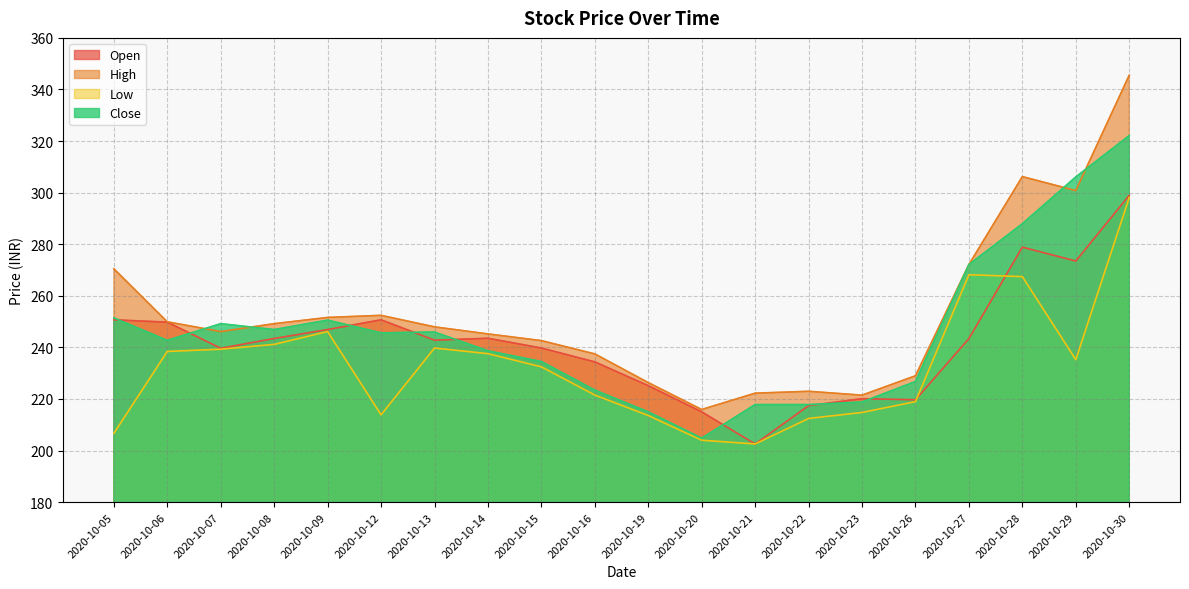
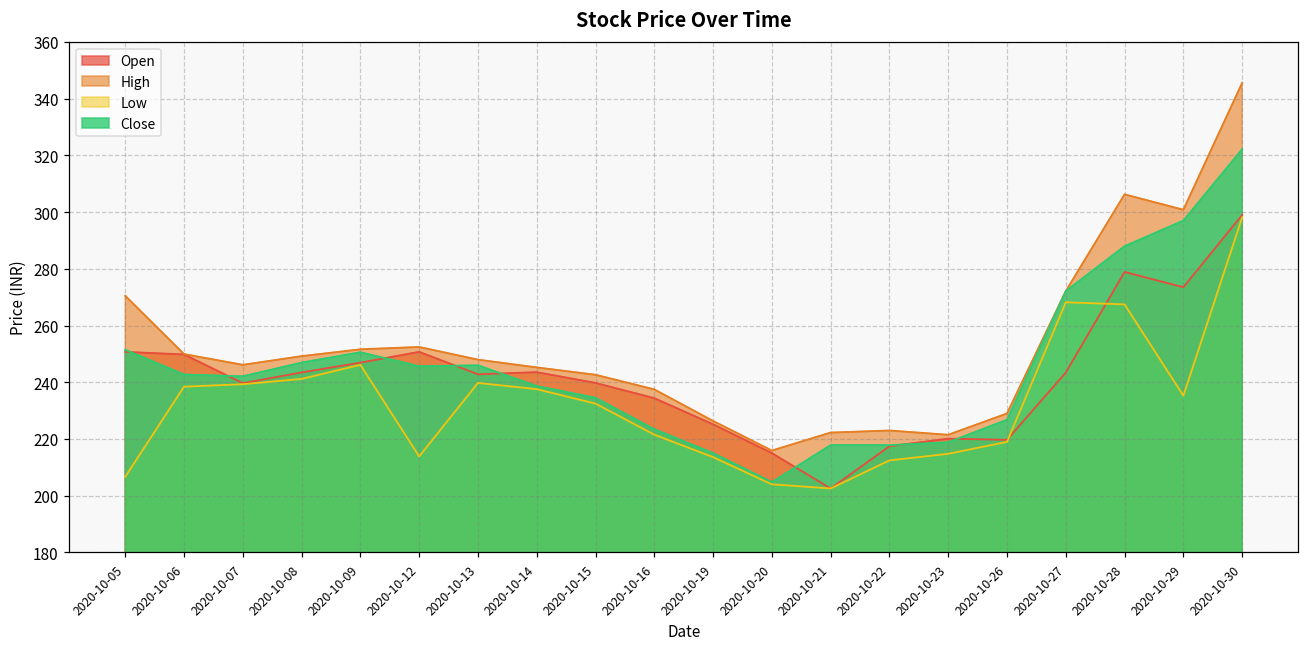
  {
    "Low": {
      "2020-10-05": 207,
      "2020-10-06": 238,
      "2020-10-08": 241,
      "2020-10-12": 214,
      "2020-10-13": 240,
      "2020-10-14": 238,
      "2020-10-15": 232,
      "2020-10-16": 222,
      "2020-10-19": 214,
      "2020-10-22": 212,
      "2020-10-23": 215,
      "2020-10-27": 268,
      "2020-10-28": 267,
      "2020-10-29": 235
    },
    "Close": {
      "2020-10-06": 243,
-     "2020-10-07": 249,
+     "2020-10-07": 242,
      "2020-10-08": 247,
      "2020-10-09": 251,
      "2020-10-12": 246,
      "2020-10-13": 246,
      "2020-10-14": 239,
      "2020-10-15": 235,
      "2020-10-16": 223,
      "2020-10-19": 215,
      "2020-10-21": 218,
      "2020-10-23": 219,
      "2020-10-26": 227,
      "2020-10-28": 288,
-     "2020-10-29": 306,
+     "2020-10-29": 297,
      "2020-10-30": 322
    }
  }
